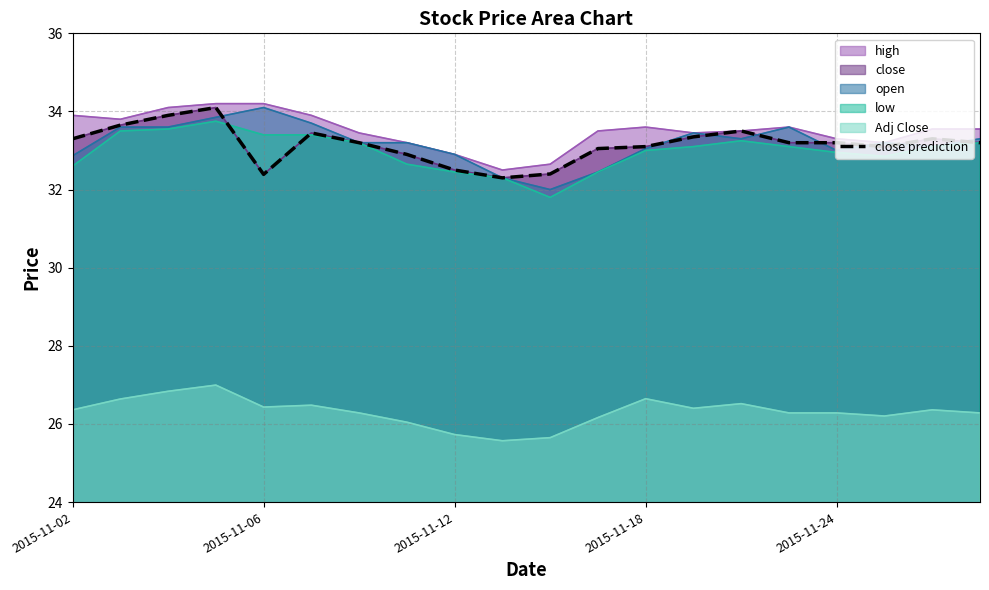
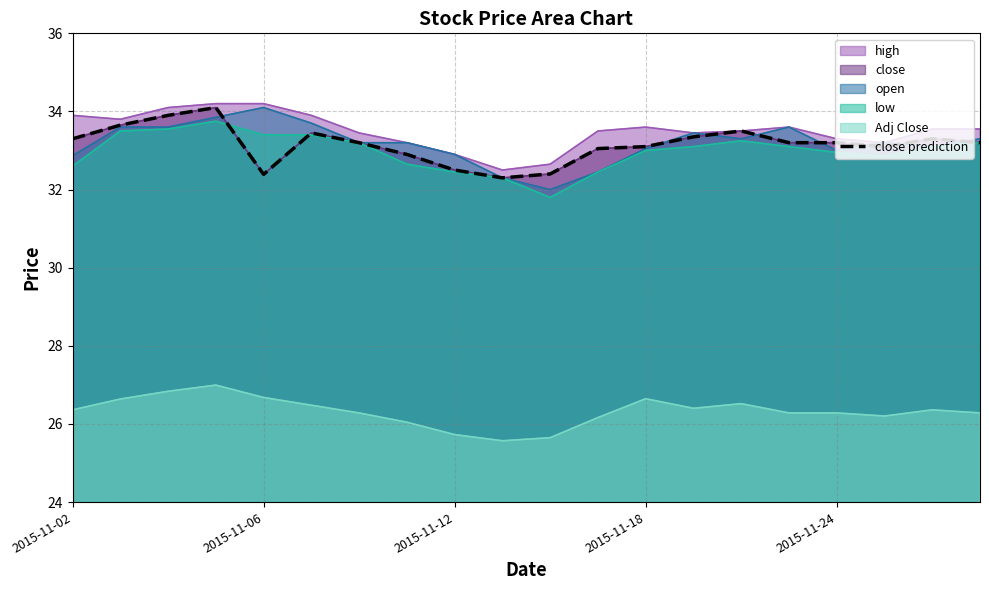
  {
    "high": {
      "2015-11-02": 33.9,
      "2015-11-06": 34.2,
      "2015-11-18": 33.6
    },
    "close": {
      "2015-11-02": 33.3,
      "2015-11-06": 32.4
    },
    "open": {
      "2015-11-02": 32.9,
      "2015-11-06": 34.1
    },
    "low": {
      "2015-11-02": 32.6,
      "2015-11-06": 33.4
    },
    "Adj Close": {
      "2015-11-02": 26.4,
-     "2015-11-06": 26.4,
+     "2015-11-06": 26.7,
      "2015-11-12": 25.7,
      "2015-11-18": 26.6,
      "2015-11-24": 26.3
    }
  }
